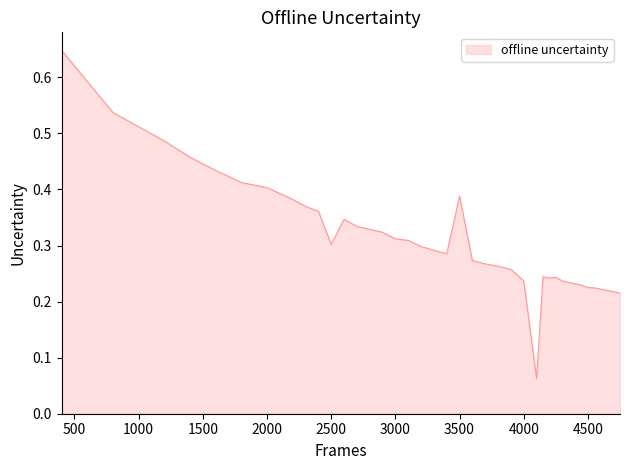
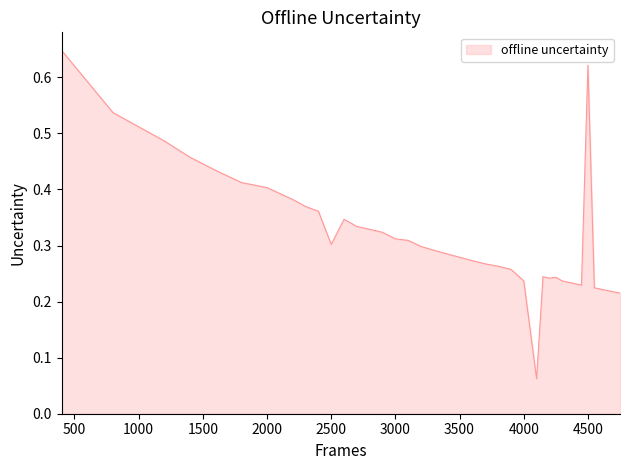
  {
    "2000": 0.40,
    "2500": 0.30,
    "3000": 0.31,
-   "3500": 0.39,
+   "3500": 0.28,
    "4000": 0.24,
-   "4500": 0.22
+   "4500": 0.62
  }
